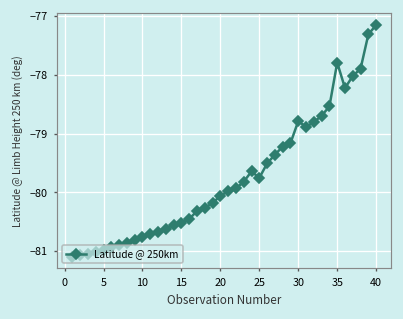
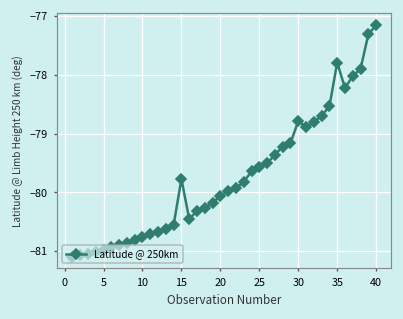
  {
    "10": -80.8,
-   "15": -80.5,
+   "15": -79.8,
    "20": -80.1,
-   "25": -79.8,
+   "25": -79.6,
    "30": -78.8,
    "35": -77.8,
    "40": -77.2
  }
